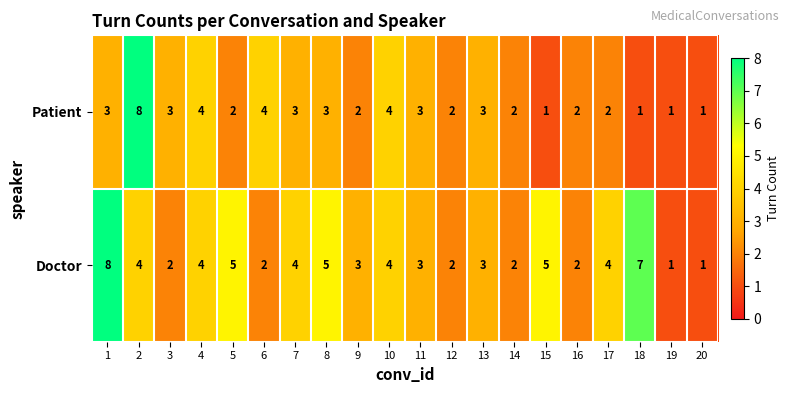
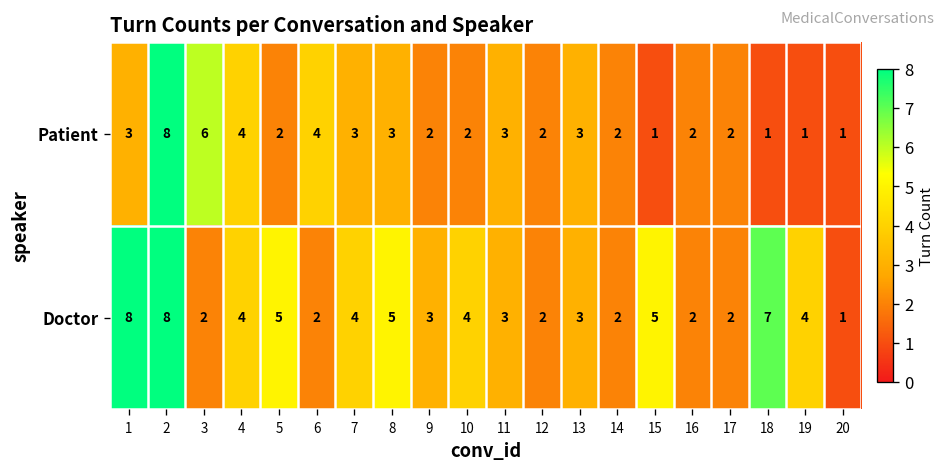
  {
    "Patient": {
      "1": 3,
      "2": 8,
-     "3": 3,
+     "3": 6,
      "4": 4,
      "5": 2,
      "6": 4,
      "7": 3,
      "8": 3,
      "9": 2,
-     "10": 4,
+     "10": 2,
      "11": 3,
      "12": 2,
      "13": 3,
      "14": 2,
      "15": 1,
      "16": 2,
      "17": 2,
      "18": 1,
      "19": 1,
      "20": 1
    },
    "Doctor": {
      "1": 8,
-     "2": 4,
+     "2": 8,
      "3": 2,
      "4": 4,
      "5": 5,
      "6": 2,
      "7": 4,
      "8": 5,
      "9": 3,
      "10": 4,
      "11": 3,
      "12": 2,
      "13": 3,
      "14": 2,
      "15": 5,
      "16": 2,
-     "17": 4,
+     "17": 2,
      "18": 7,
-     "19": 1,
+     "19": 4,
      "20": 1
    }
  }
